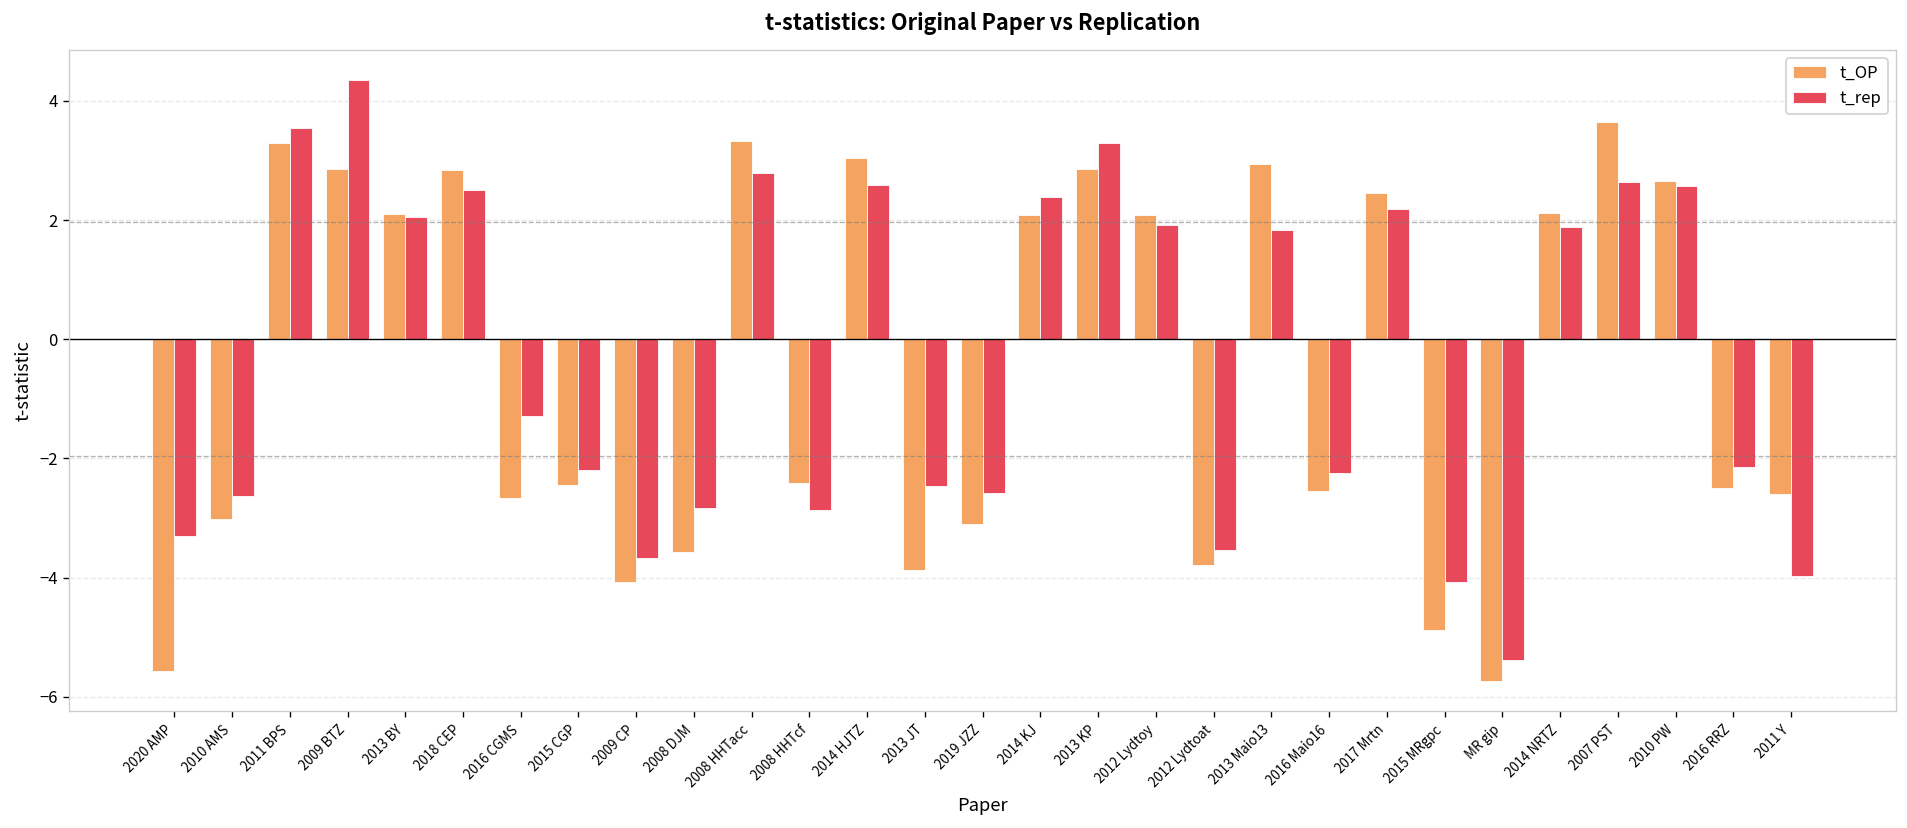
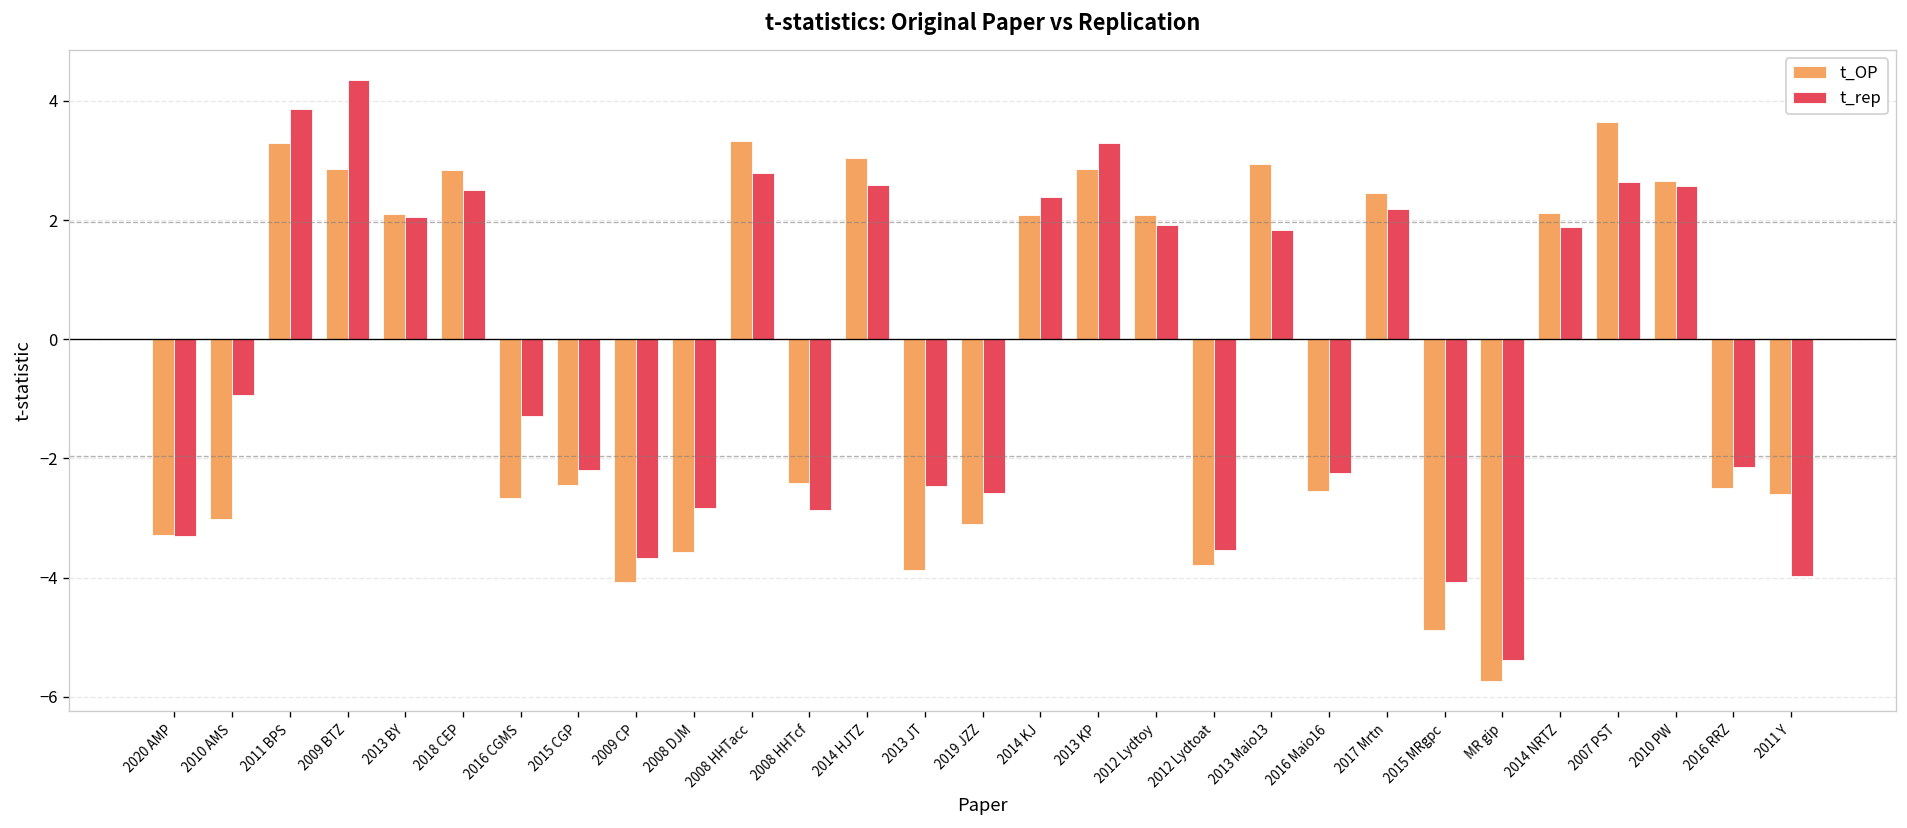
  {
    "t_OP": {
-     "2020 AMP": -5.6,
+     "2020 AMP": -3.3,
      "2010 AMS": -3.0,
      "2011 BPS": 3.3,
      "2009 BTZ": 2.9,
      "2013 BY": 2.1,
      "2018 CEP": 2.8,
      "2016 CGMS": -2.7,
      "2015 CGP": -2.5,
      "2009 CP": -4.1,
      "2008 DJM": -3.6,
      "2008 HHTacc": 3.3,
      "2008 HHTcf": -2.4,
      "2014 HJTZ": 3.0,
      "2013 JT": -3.9,
      "2019 JZZ": -3.1,
      "2014 KJ": 2.1,
      "2013 KP": 2.9,
      "2012 Lydtoy": 2.1,
      "2012 Lydtoat": -3.8,
      "2013 Maio13": 2.9,
      "2016 Maio16": -2.6,
      "2017 Mrtn": 2.5,
      "2015 MRgpc": -4.9,
      "MR gip": -5.7,
      "2014 NRTZ": 2.1,
      "2007 PST": 3.7,
      "2010 PW": 2.7,
      "2016 RRZ": -2.5,
      "2011 Y": -2.6
    },
    "t_rep": {
      "2020 AMP": -3.3,
-     "2010 AMS": -2.6,
-     "2011 BPS": 3.6,
+     "2010 AMS": -0.9,
+     "2011 BPS": 3.9,
      "2009 BTZ": 4.4,
      "2013 BY": 2.1,
      "2018 CEP": 2.5,
      "2016 CGMS": -1.3,
      "2015 CGP": -2.2,
      "2009 CP": -3.7,
      "2008 DJM": -2.8,
      "2008 HHTacc": 2.8,
      "2008 HHTcf": -2.9,
      "2014 HJTZ": 2.6,
      "2013 JT": -2.5,
      "2019 JZZ": -2.6,
      "2014 KJ": 2.4,
      "2013 KP": 3.3,
      "2012 Lydtoy": 1.9,
      "2012 Lydtoat": -3.5,
      "2013 Maio13": 1.8,
      "2016 Maio16": -2.2,
      "2017 Mrtn": 2.2,
      "2015 MRgpc": -4.1,
      "MR gip": -5.4,
      "2014 NRTZ": 1.9,
      "2007 PST": 2.6,
      "2010 PW": 2.6,
      "2016 RRZ": -2.2,
      "2011 Y": -4.0
    }
  }
